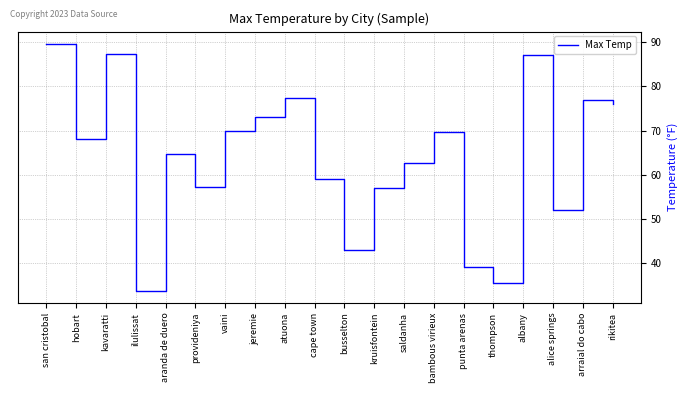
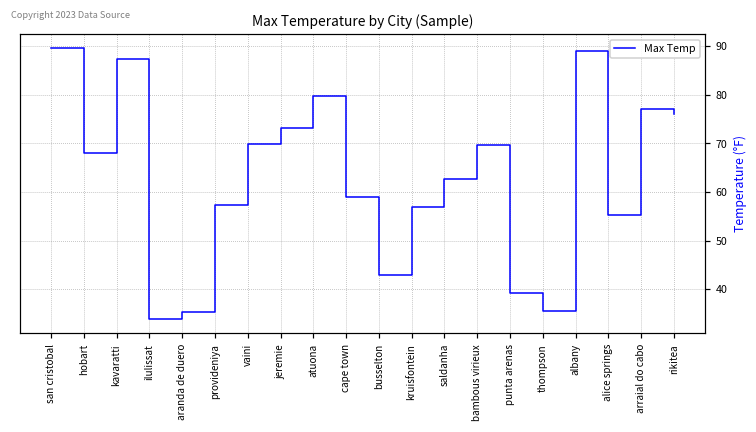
  {
    "san cristobal": 90,
    "hobart": 68,
    "kavaratti": 87,
    "ilulissat": 34,
-   "aranda de duero": 65,
+   "aranda de duero": 35,
    "provideniya": 57,
    "vaini": 70,
    "jeremie": 73,
-   "atuona": 77,
+   "atuona": 80,
    "cape town": 59,
    "busselton": 43,
    "kruisfontein": 57,
    "saldanha": 63,
    "bambous virieux": 70,
    "punta arenas": 39,
    "thompson": 36,
-   "albany": 87,
-   "alice springs": 52,
+   "albany": 89,
+   "alice springs": 55,
    "arraial do cabo": 77,
    "rikitea": 76
  }
